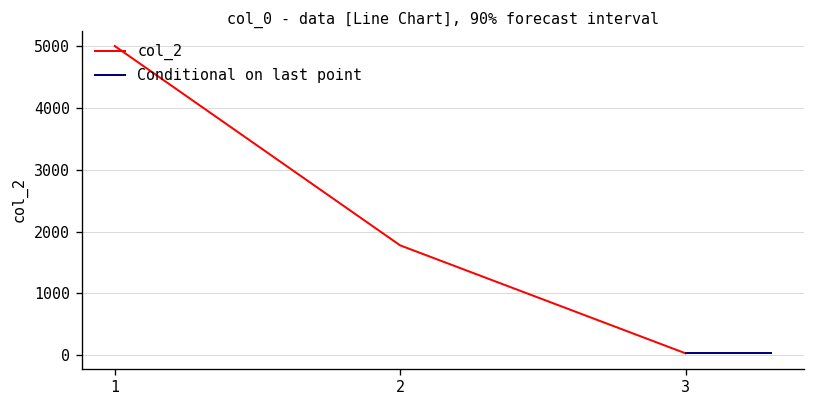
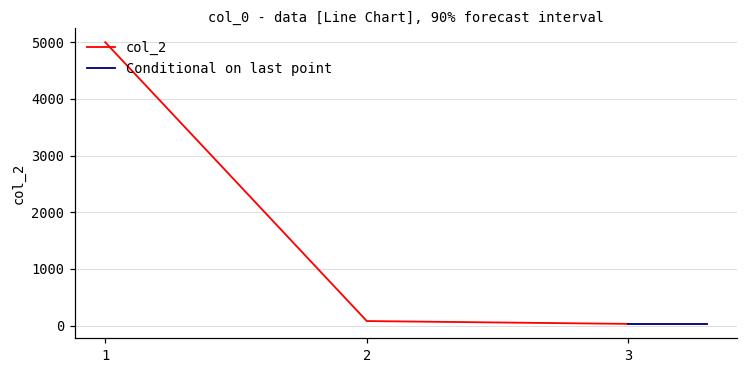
  {
    "col_2": {
      "1": 5000,
-     "2": 1800
+     "2": 100
    }
  }
